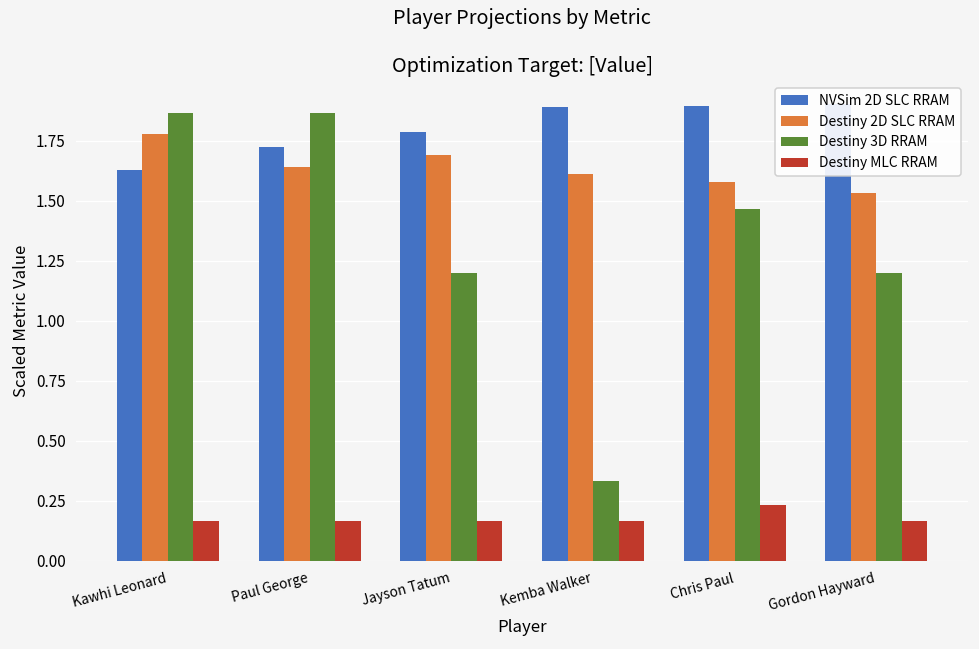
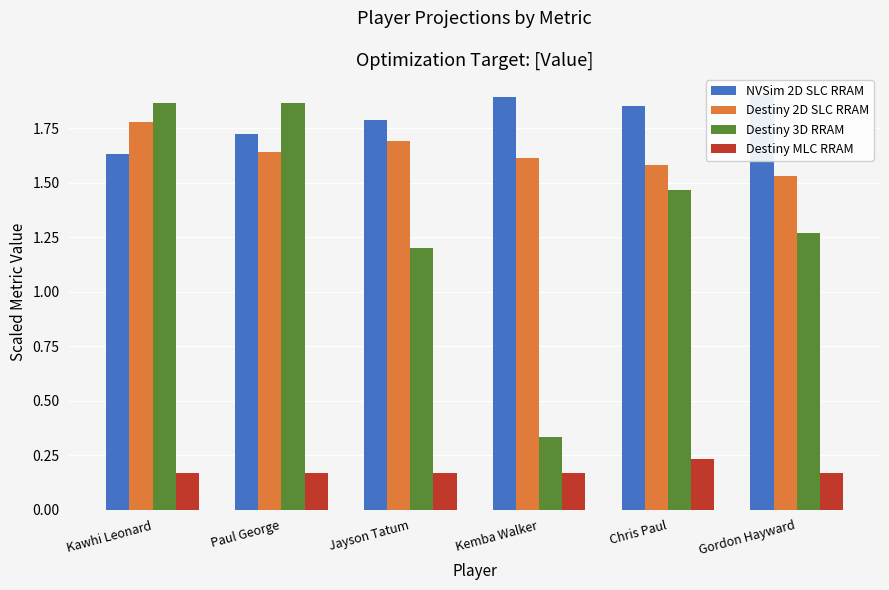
  {
    "NVSim 2D SLC RRAM": {
      "Kawhi Leonard": 1.63,
      "Paul George": 1.72,
      "Jayson Tatum": 1.79,
      "Kemba Walker": 1.89,
-     "Chris Paul": 1.90
+     "Chris Paul": 1.85
    },
    "Destiny 2D SLC RRAM": {
      "Kawhi Leonard": 1.78,
      "Paul George": 1.64,
      "Jayson Tatum": 1.69,
      "Kemba Walker": 1.61,
      "Chris Paul": 1.58,
      "Gordon Hayward": 1.53
    },
    "Destiny 3D RRAM": {
      "Kawhi Leonard": 1.87,
      "Paul George": 1.87,
      "Jayson Tatum": 1.20,
      "Kemba Walker": 0.33,
      "Chris Paul": 1.47,
-     "Gordon Hayward": 1.20
+     "Gordon Hayward": 1.27
    },
    "Destiny MLC RRAM": {
      "Kawhi Leonard": 0.17,
      "Paul George": 0.17,
      "Jayson Tatum": 0.17,
      "Kemba Walker": 0.17,
      "Chris Paul": 0.23,
      "Gordon Hayward": 0.17
    }
  }
